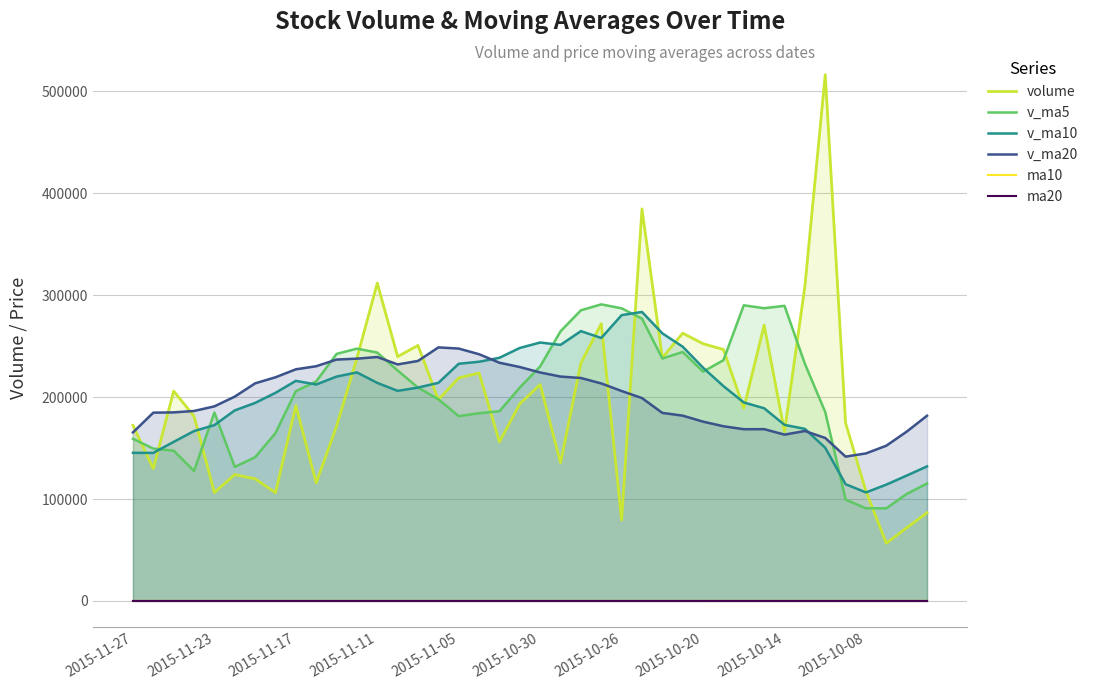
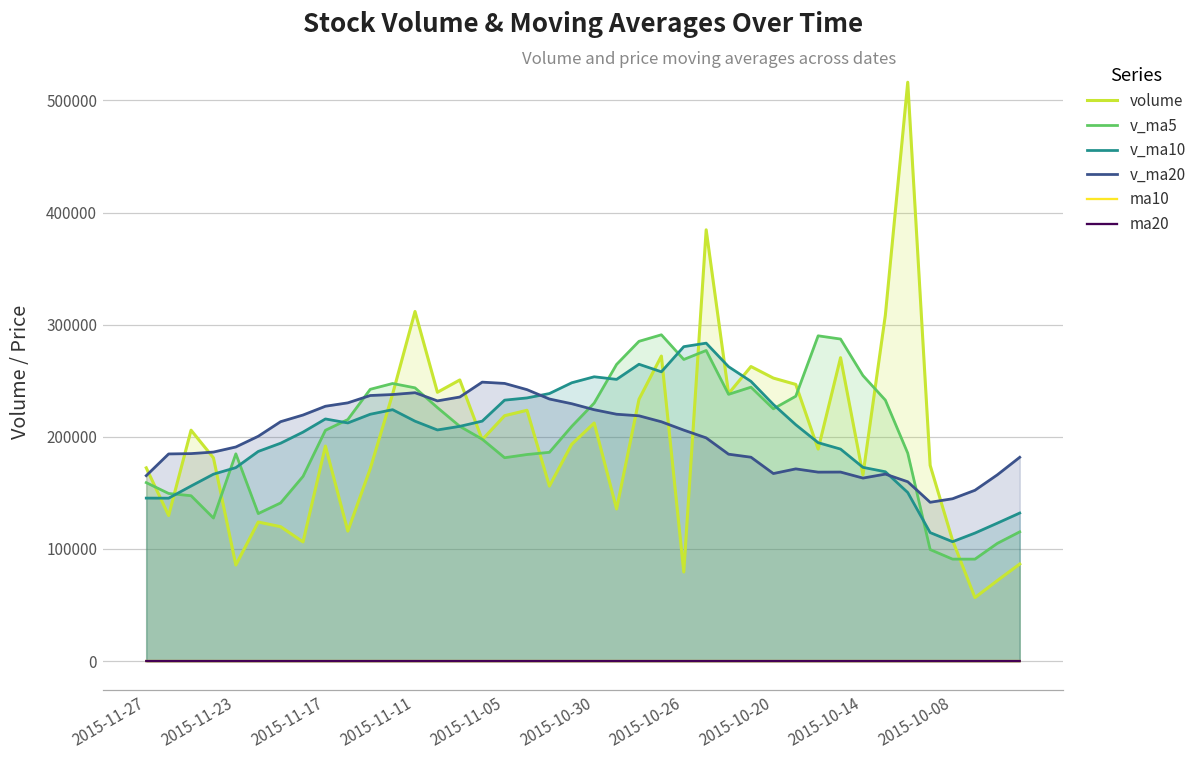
  {
    "volume": {
      "2015-11-27": 172000,
-     "2015-11-23": 106000,
+     "2015-11-23": 86000,
      "2015-11-17": 192000,
      "2015-11-11": 312000,
      "2015-11-05": 219000,
      "2015-10-30": 212000,
      "2015-10-26": 79000,
      "2015-10-20": 252000,
      "2015-10-14": 166000
    },
    "v_ma5": {
      "2015-11-27": 159000,
      "2015-11-23": 185000,
      "2015-11-17": 206000,
      "2015-11-11": 244000,
      "2015-11-05": 181000,
      "2015-10-30": 230000,
-     "2015-10-26": 287000,
+     "2015-10-26": 269000,
      "2015-10-20": 225000,
-     "2015-10-14": 290000,
+     "2015-10-14": 255000,
      "2015-10-08": 91000
    },
    "v_ma10": {
      "2015-11-27": 145000,
      "2015-11-23": 173000,
      "2015-11-17": 216000,
      "2015-11-11": 214000,
      "2015-11-05": 233000,
      "2015-10-30": 254000,
      "2015-10-26": 280000,
      "2015-10-20": 229000,
      "2015-10-14": 173000
    },
    "v_ma20": {
      "2015-11-27": 165000,
      "2015-11-23": 191000,
      "2015-11-17": 227000,
      "2015-11-11": 239000,
      "2015-11-05": 248000,
      "2015-10-30": 224000,
      "2015-10-26": 206000,
-     "2015-10-20": 176000,
+     "2015-10-20": 167000,
      "2015-10-14": 163000,
      "2015-10-08": 145000
    },
    "ma20": {
      "2015-11-27": 0,
      "2015-11-23": 0,
      "2015-11-17": 0,
      "2015-11-11": 0,
      "2015-11-05": 0,
      "2015-10-30": 0,
      "2015-10-26": 0,
      "2015-10-20": 0,
      "2015-10-14": 0,
      "2015-10-08": 0
    }
  }
